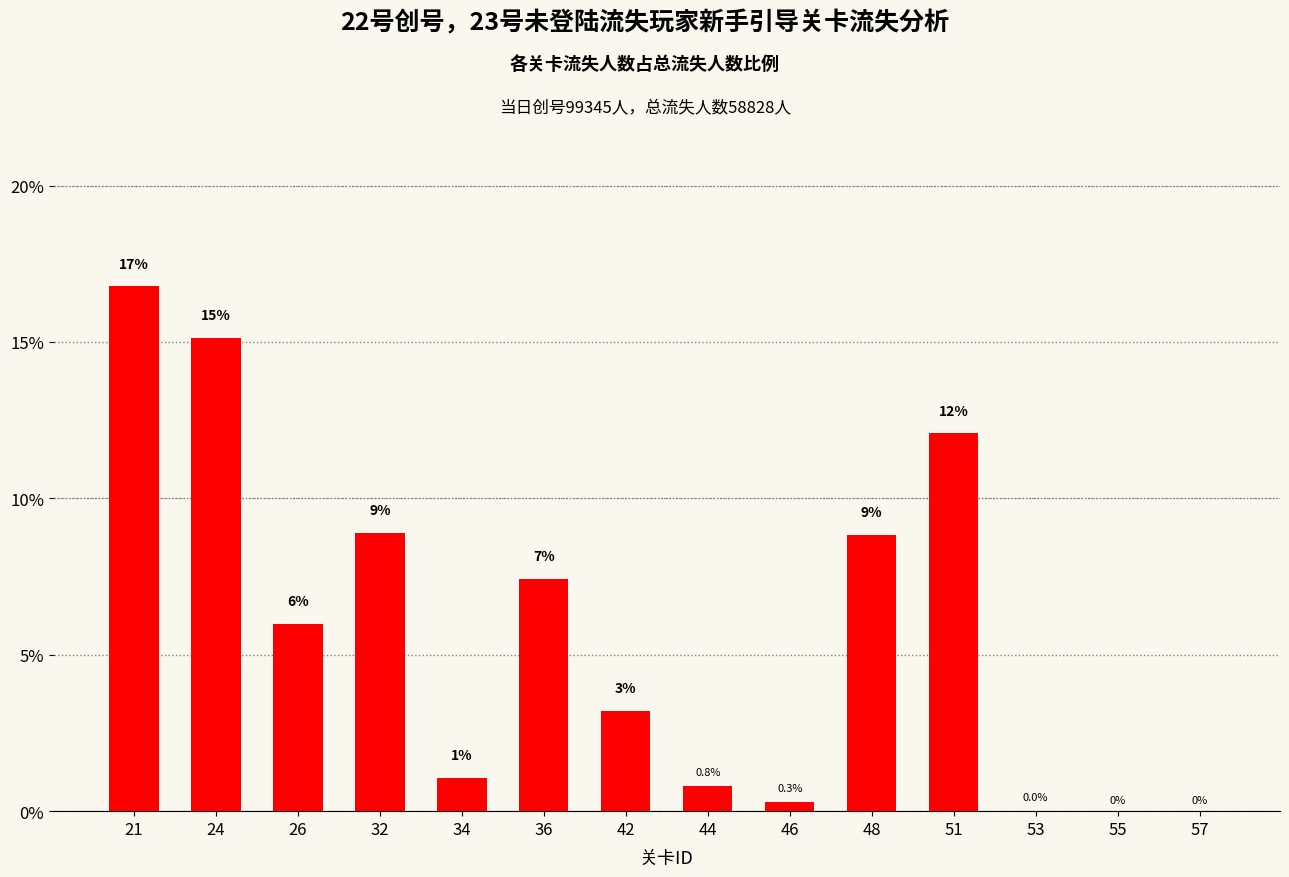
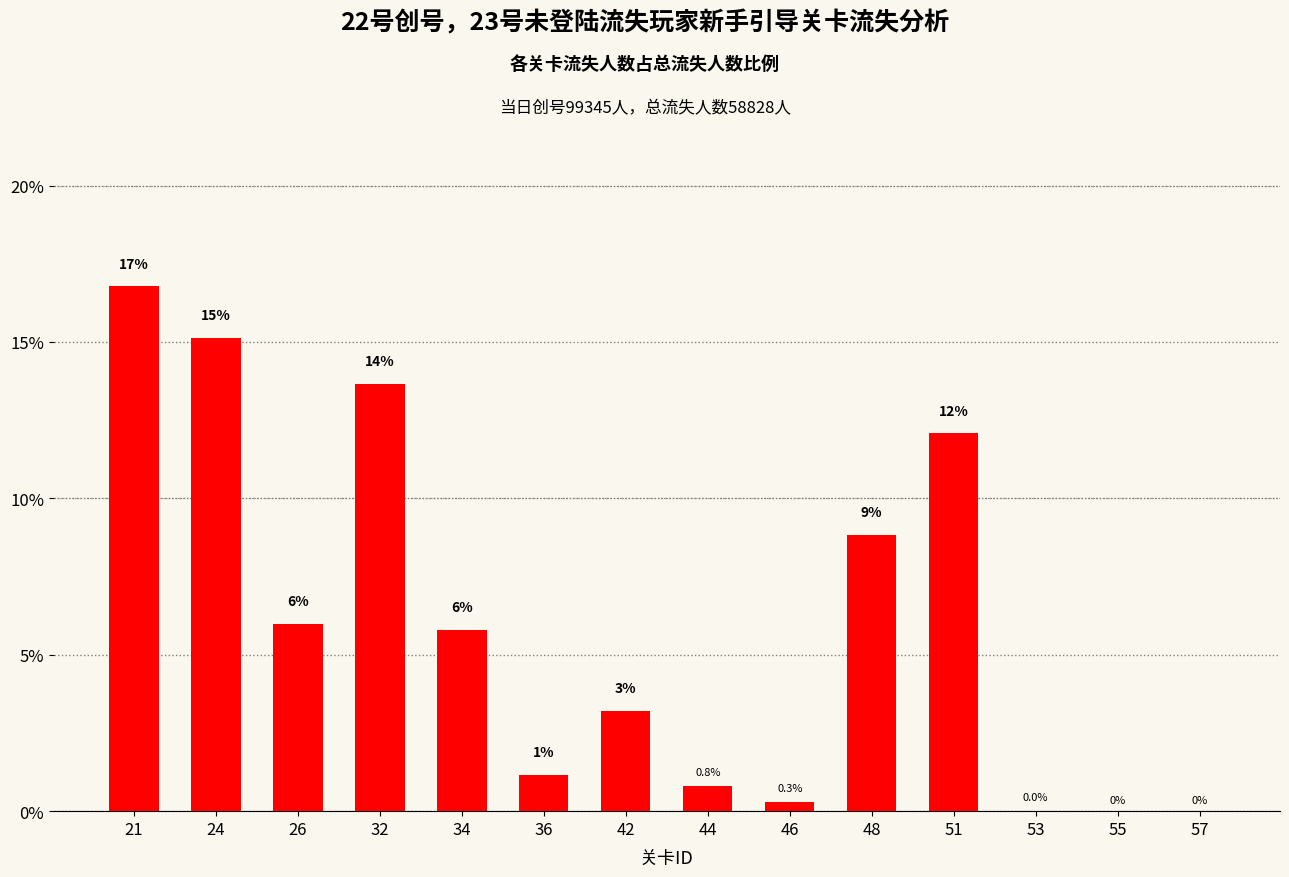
  {
    "21": "17%",
    "24": "15%",
    "26": "6%",
-   "32": "9%",
-   "34": "1%",
-   "36": "7%",
+   "32": "14%",
+   "34": "6%",
+   "36": "1%",
    "42": "3%",
    "44": "0.8%",
    "46": "0.3%",
    "48": "9%",
    "51": "12%",
    "53": "0.0%",
    "55": "0%",
    "57": "0%"
  }
